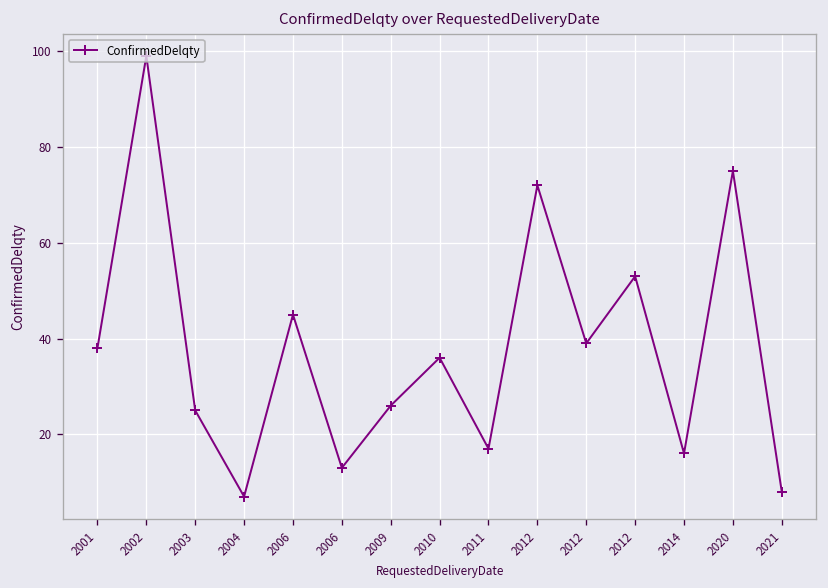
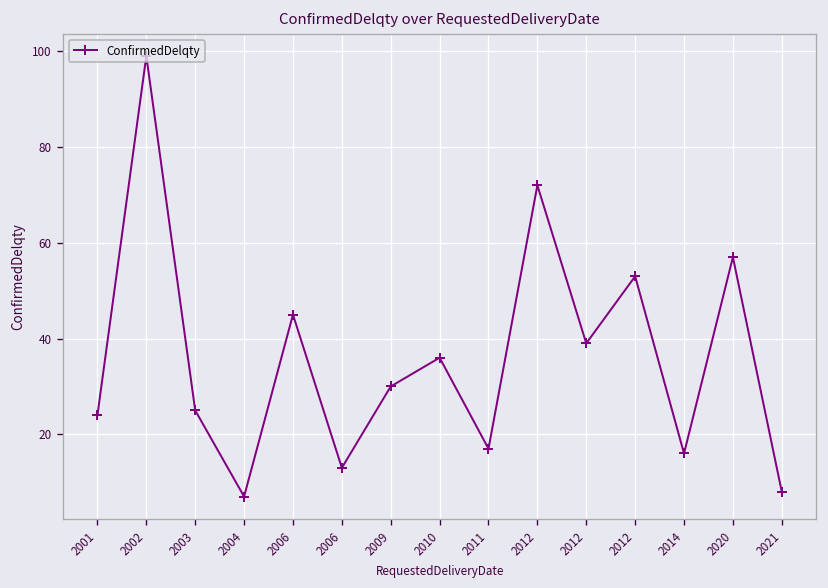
  {
-   "2001": 38,
+   "2001": 24,
    "2003": 25,
    "2004": 7,
-   "2009": 26,
+   "2009": 30,
    "2010": 36,
    "2011": 17,
    "2014": 16,
-   "2020": 75,
+   "2020": 57,
    "2021": 8
  }
